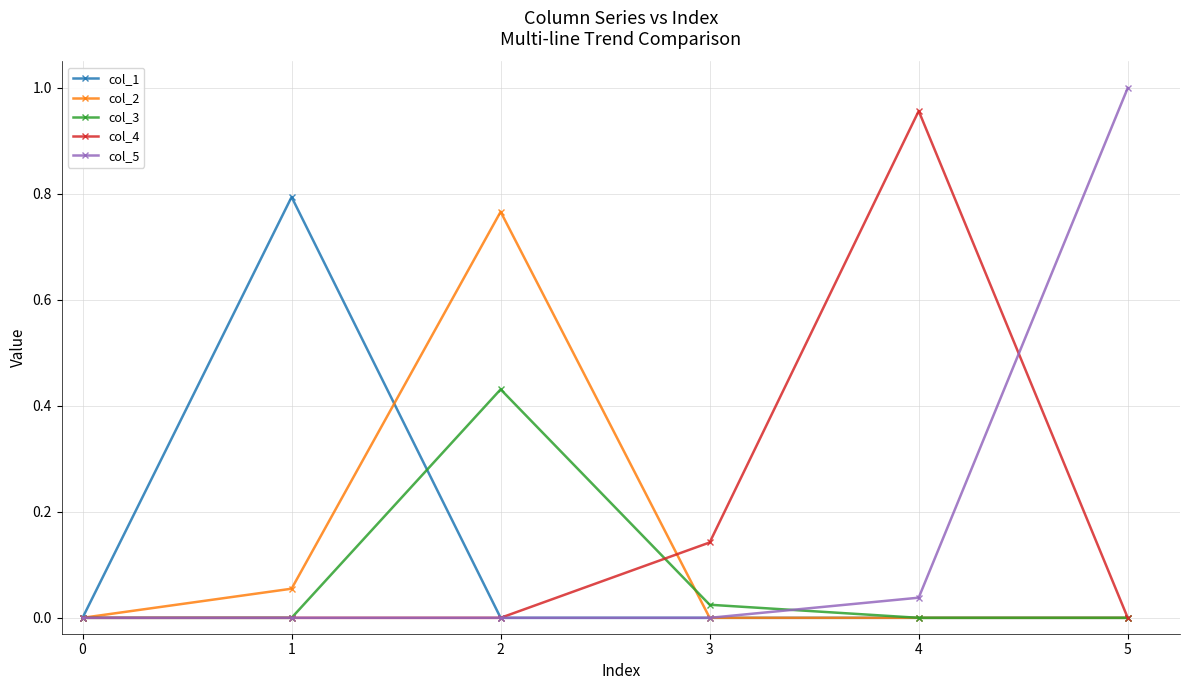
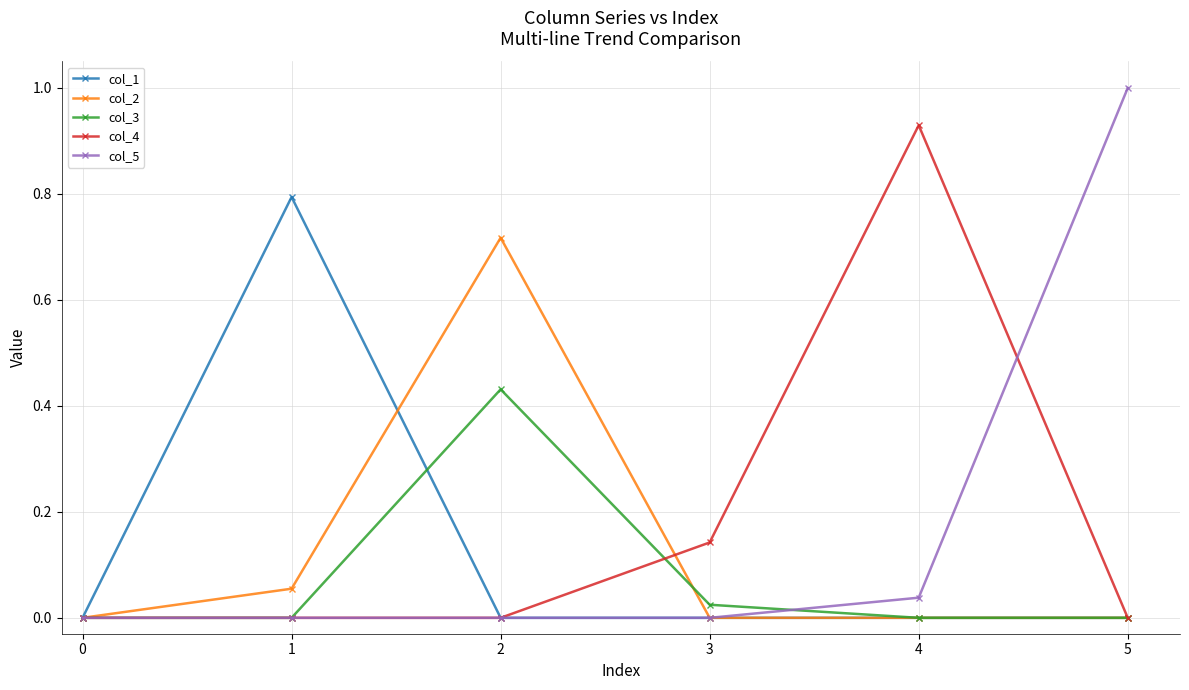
  {
    "col_1": {
      "1": 0.79
    },
    "col_2": {
      "1": 0.05,
-     "2": 0.77
+     "2": 0.72
    },
    "col_3": {
      "2": 0.43,
      "3": 0.02
    },
    "col_4": {
      "3": 0.14,
-     "4": 0.96
+     "4": 0.93
    },
    "col_5": {
      "4": 0.04,
      "5": 1.00
    }
  }
